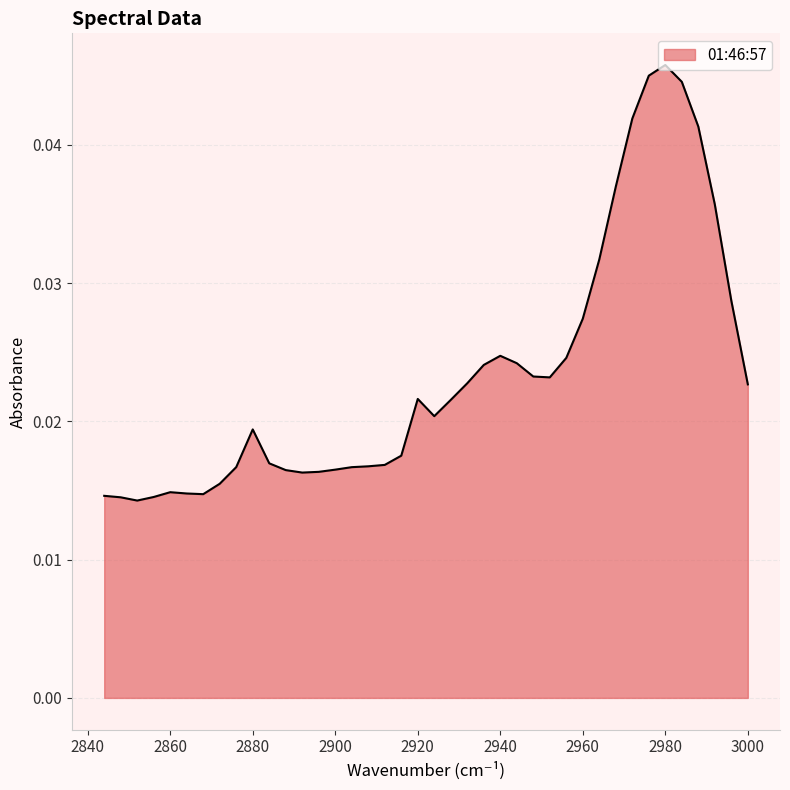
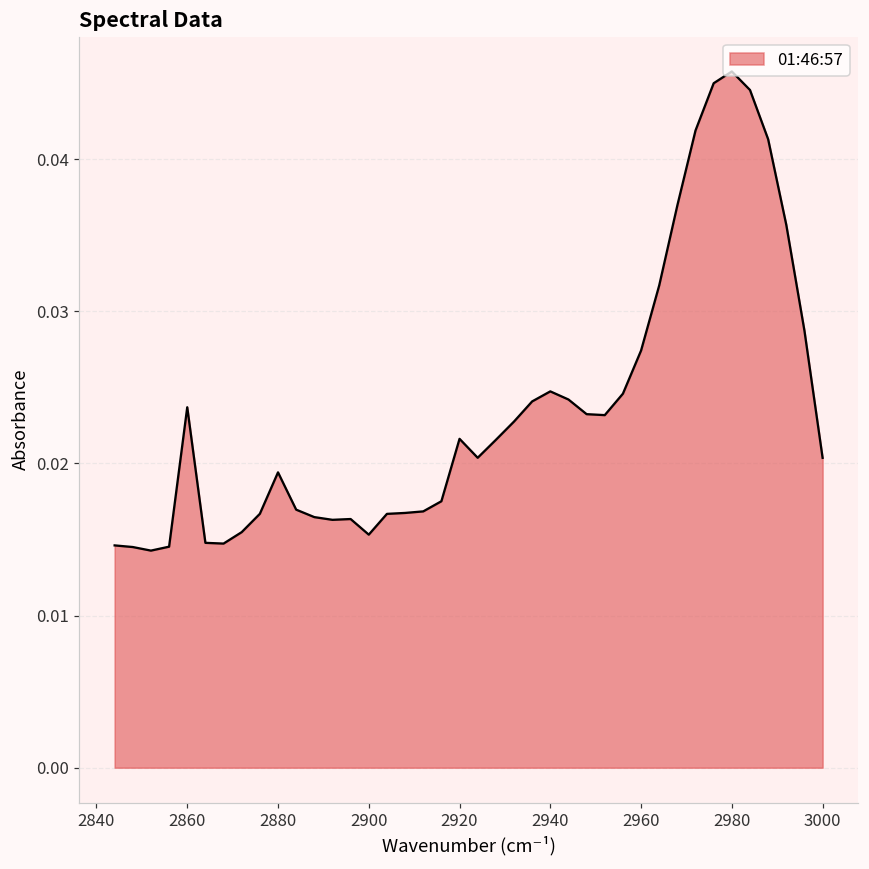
  {
-   "2860": 0.0149,
+   "2860": 0.0237,
    "2880": 0.0194,
-   "2900": 0.0165,
+   "2900": 0.0153,
    "2920": 0.0216,
    "2940": 0.0247,
    "2960": 0.0274,
-   "3000": 0.0227
+   "3000": 0.0204
  }
